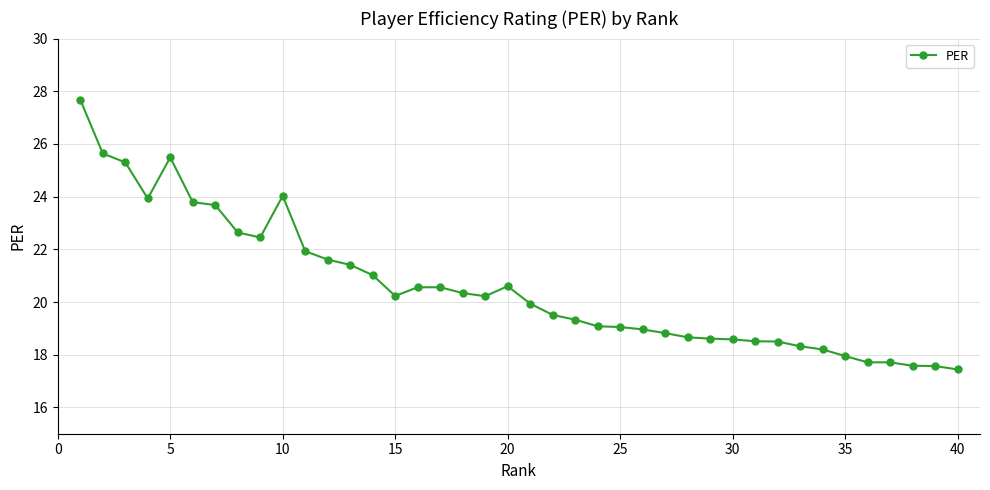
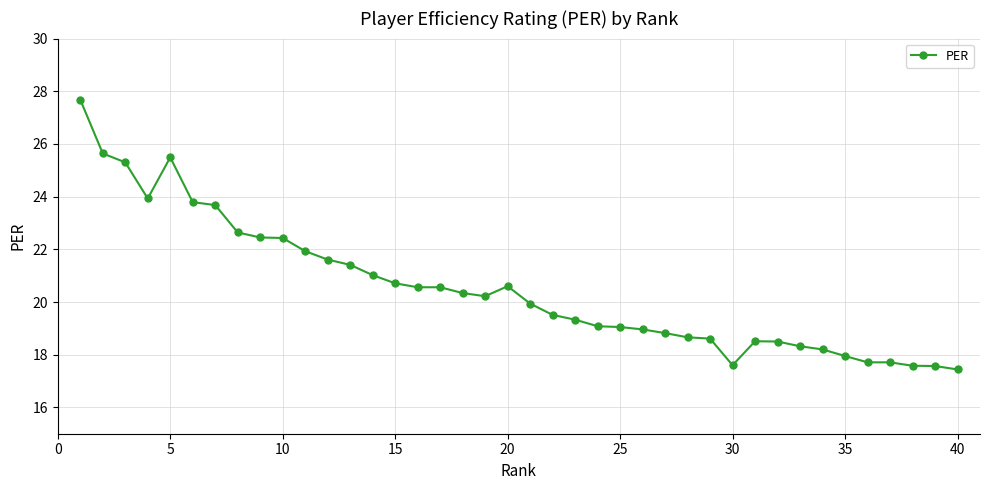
  {
    "5": 25.5,
-   "10": 24.0,
-   "15": 20.2,
+   "10": 22.4,
+   "15": 20.7,
    "20": 20.6,
    "25": 19.1,
-   "30": 18.6,
+   "30": 17.6,
    "35": 18.0,
    "40": 17.4
  }
